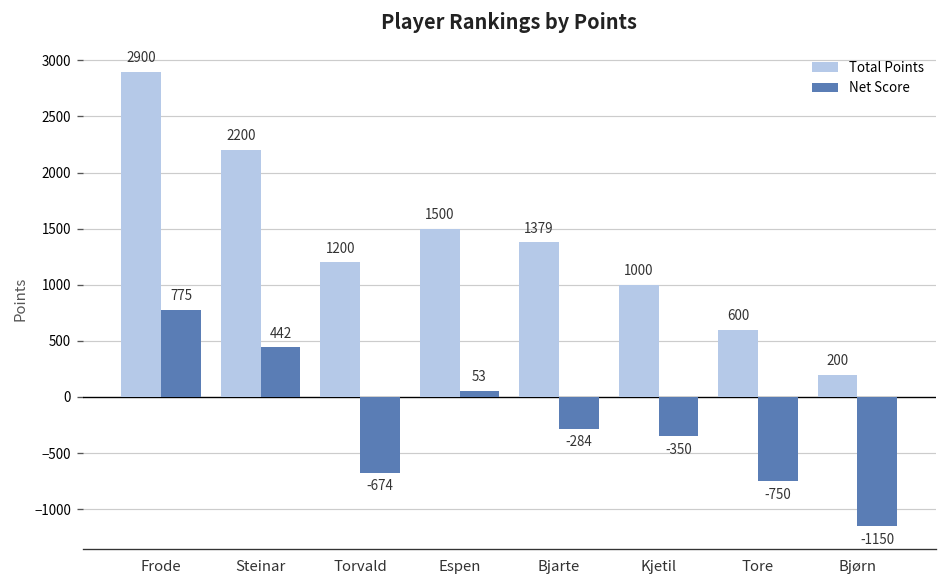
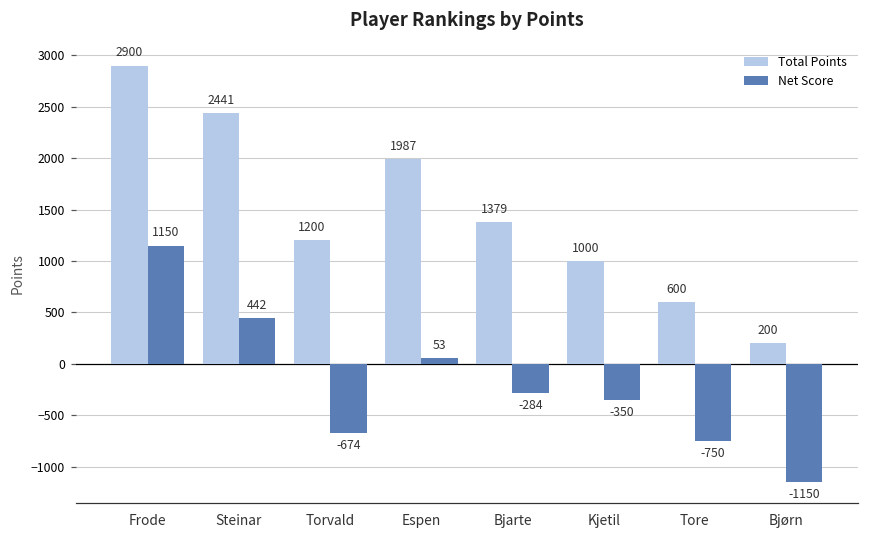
  {
    "Total Points": {
      "Frode": 2900,
-     "Steinar": 2200,
+     "Steinar": 2441,
      "Torvald": 1200,
-     "Espen": 1500,
+     "Espen": 1987,
      "Bjarte": 1379,
      "Kjetil": 1000,
      "Tore": 600,
      "Bjørn": 200
    },
    "Net Score": {
-     "Frode": 775,
+     "Frode": 1150,
      "Steinar": 442,
      "Torvald": -674,
      "Espen": 53,
      "Bjarte": -284,
      "Kjetil": -350,
      "Tore": -750,
      "Bjørn": -1150
    }
  }
